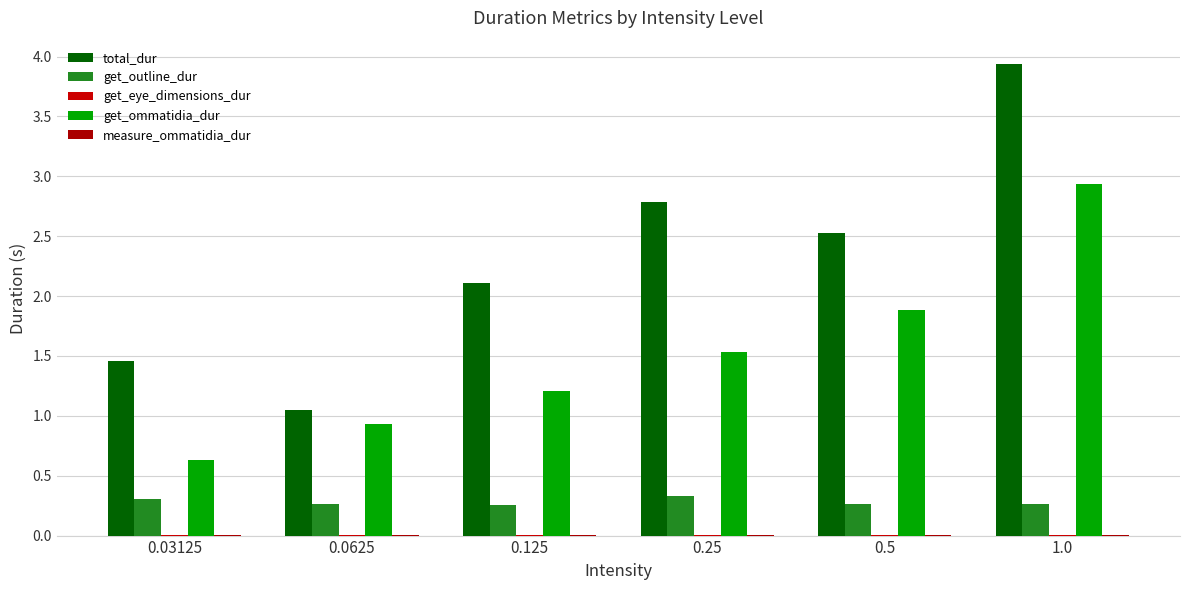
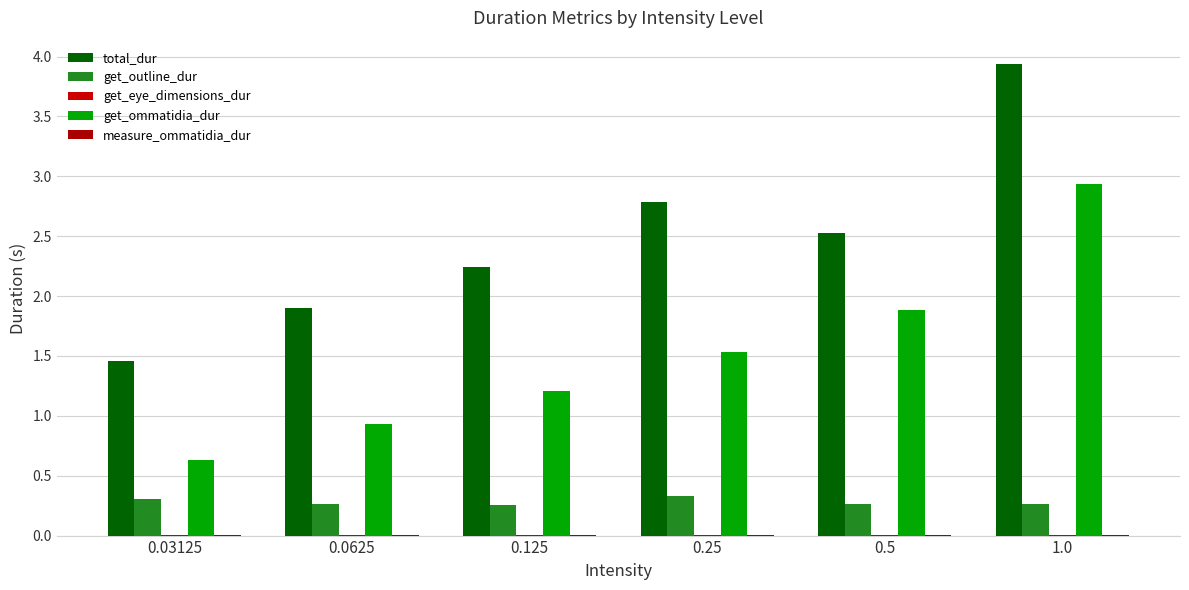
  {
    "total_dur": {
      "0.03125": 1.46,
-     "0.0625": 1.05,
-     "0.125": 2.11,
+     "0.0625": 1.90,
+     "0.125": 2.24,
      "0.25": 2.78,
      "0.5": 2.52,
      "1.0": 3.94
    }
  }
